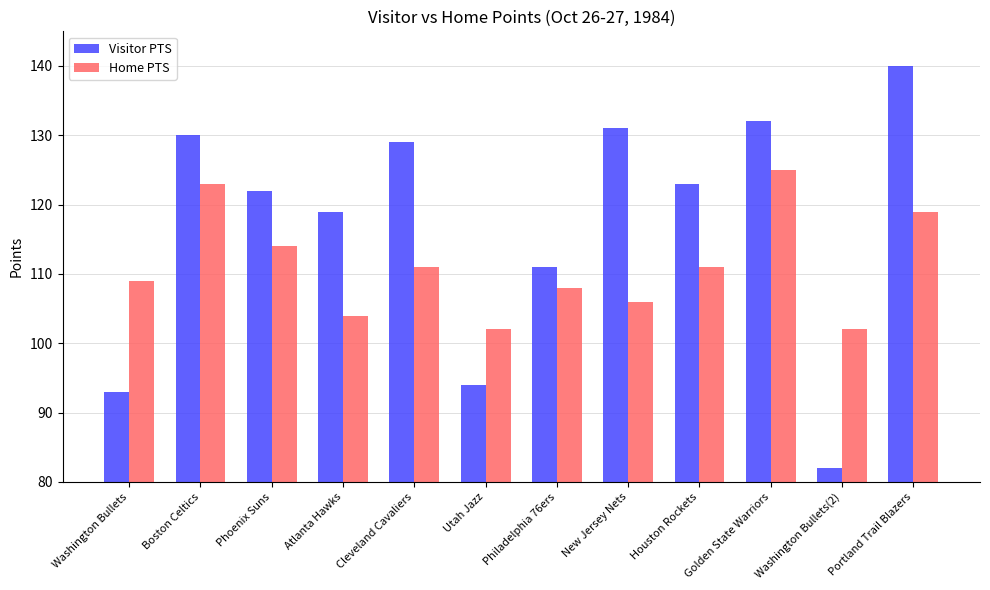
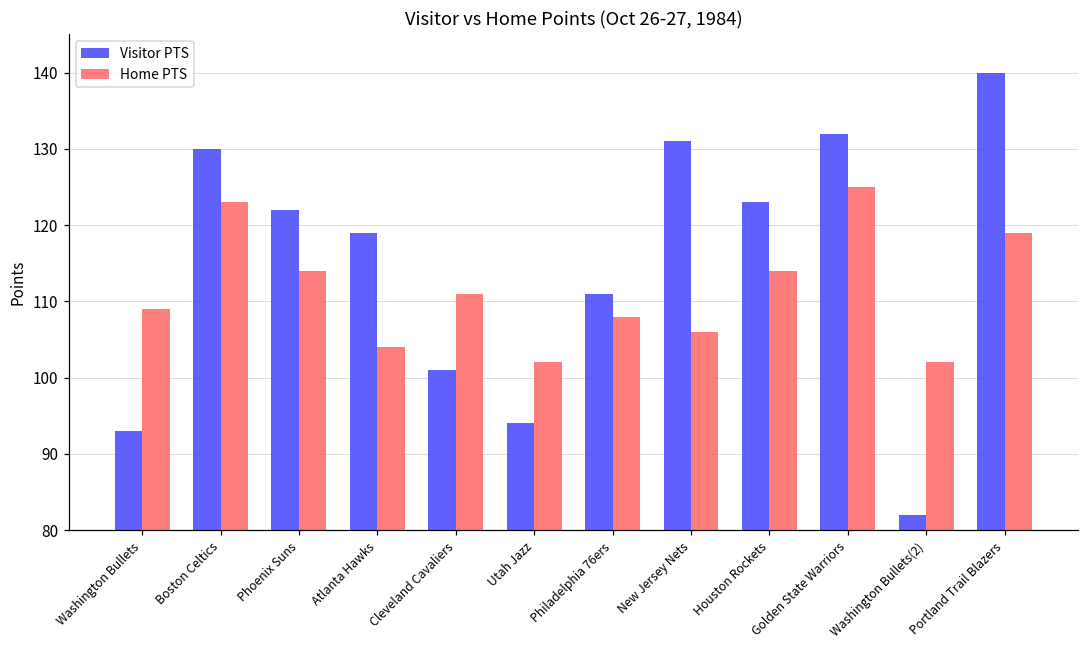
  {
    "Visitor PTS": {
      "Washington Bullets": 93,
      "Boston Celtics": 130,
      "Phoenix Suns": 122,
      "Atlanta Hawks": 119,
-     "Cleveland Cavaliers": 129,
+     "Cleveland Cavaliers": 101,
      "Utah Jazz": 94,
      "Philadelphia 76ers": 111,
      "New Jersey Nets": 131,
      "Houston Rockets": 123,
      "Golden State Warriors": 132,
      "Washington Bullets(2)": 82,
      "Portland Trail Blazers": 140
    },
    "Home PTS": {
      "Washington Bullets": 109,
      "Boston Celtics": 123,
      "Phoenix Suns": 114,
      "Atlanta Hawks": 104,
      "Cleveland Cavaliers": 111,
      "Utah Jazz": 102,
      "Philadelphia 76ers": 108,
      "New Jersey Nets": 106,
-     "Houston Rockets": 111,
+     "Houston Rockets": 114,
      "Golden State Warriors": 125,
      "Washington Bullets(2)": 102,
      "Portland Trail Blazers": 119
    }
  }
